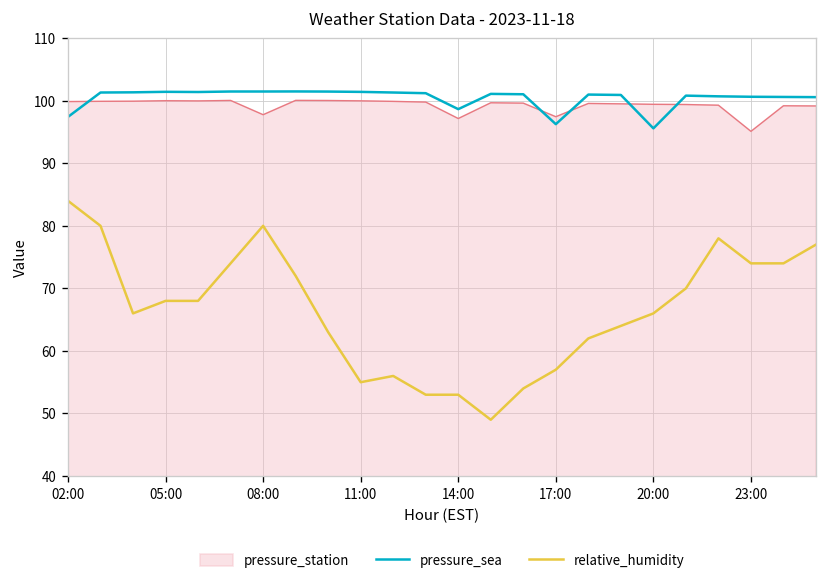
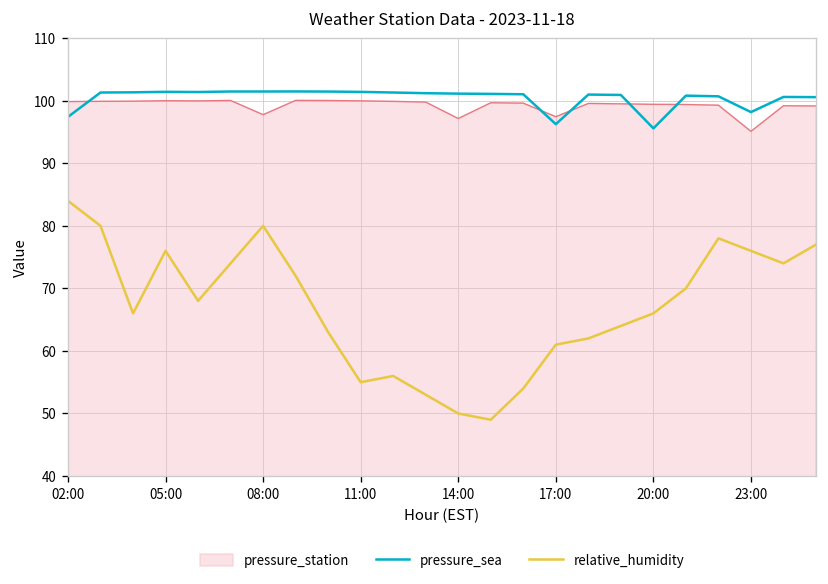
  {
    "pressure_station": {
      "02:00": 100,
      "05:00": 100,
      "08:00": 98,
      "11:00": 100,
      "14:00": 97,
      "17:00": 97,
      "20:00": 99,
      "23:00": 95
    },
    "pressure_sea": {
      "02:00": 97,
      "05:00": 101,
      "08:00": 101,
      "11:00": 101,
-     "14:00": 99,
+     "14:00": 101,
      "17:00": 96,
      "20:00": 96,
-     "23:00": 101
+     "23:00": 98
    },
    "relative_humidity": {
      "02:00": 84,
-     "05:00": 68,
+     "05:00": 76,
      "08:00": 80,
      "11:00": 55,
-     "14:00": 53,
-     "17:00": 57,
+     "14:00": 50,
+     "17:00": 61,
      "20:00": 66,
-     "23:00": 74
+     "23:00": 76
    }
  }
